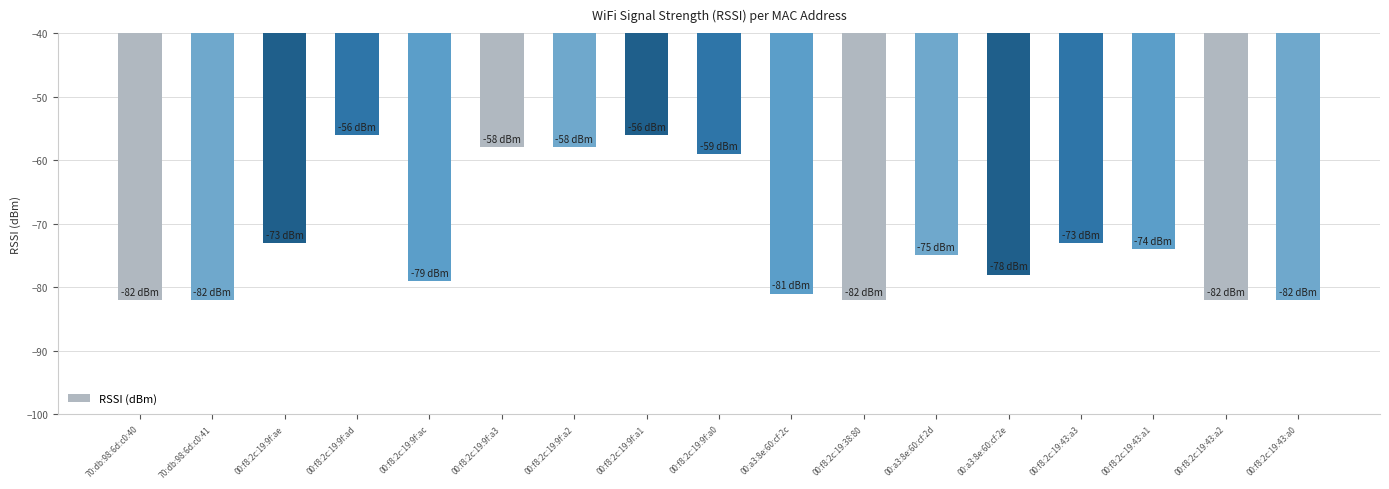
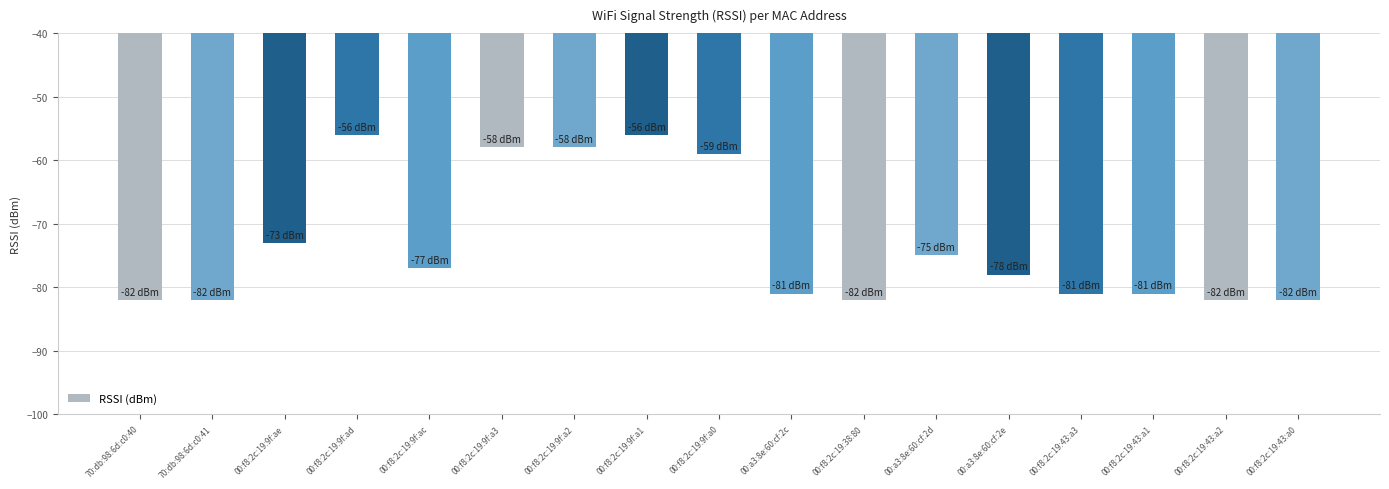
  {
    "70:db:98:6d:c0:40": -82,
    "70:db:98:6d:c0:41": -82,
    "00:f8:2c:19:9f:ae": -73,
    "00:f8:2c:19:9f:ad": -56,
-   "00:f8:2c:19:9f:ac": -79,
+   "00:f8:2c:19:9f:ac": -77,
    "00:f8:2c:19:9f:a3": -58,
    "00:f8:2c:19:9f:a2": -58,
    "00:f8:2c:19:9f:a1": -56,
    "00:f8:2c:19:9f:a0": -59,
    "00:a3:8e:60:cf:2c": -81,
    "00:f8:2c:19:38:80": -82,
    "00:a3:8e:60:cf:2d": -75,
    "00:a3:8e:60:cf:2e": -78,
-   "00:f8:2c:19:43:a3": -73,
-   "00:f8:2c:19:43:a1": -74,
+   "00:f8:2c:19:43:a3": -81,
+   "00:f8:2c:19:43:a1": -81,
    "00:f8:2c:19:43:a2": -82,
    "00:f8:2c:19:43:a0": -82
  }
